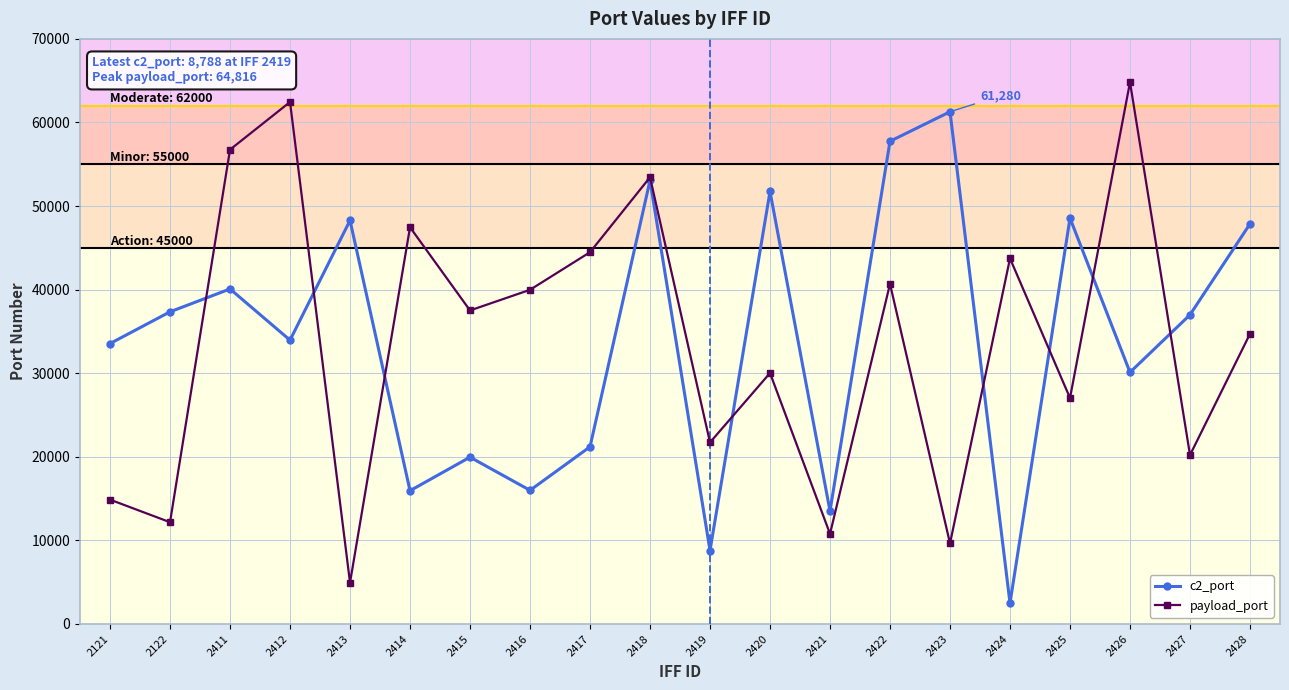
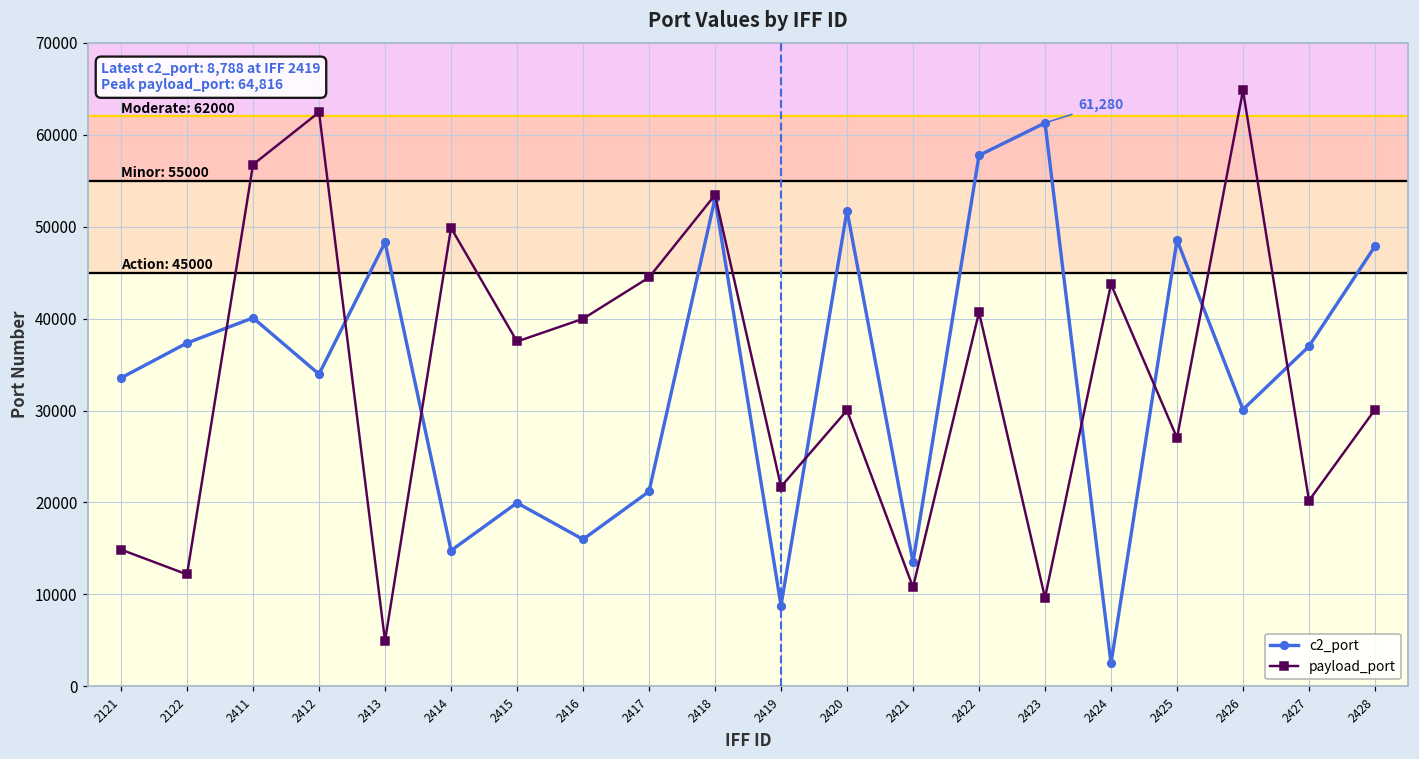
  {
    "c2_port": {
      "2121": 34000,
      "2122": 37000,
      "2411": 40000,
      "2412": 34000,
      "2413": 48000,
-     "2414": 16000,
+     "2414": 15000,
      "2415": 20000,
      "2416": 16000,
      "2417": 21000,
      "2418": 53000,
      "2419": 9000,
      "2420": 52000,
      "2421": 14000,
      "2422": 58000,
      "2424": 2000,
      "2425": 49000,
      "2426": 30000,
      "2427": 37000,
      "2428": 48000
    },
    "payload_port": {
      "2121": 15000,
      "2122": 12000,
      "2411": 57000,
      "2413": 5000,
-     "2414": 47000,
+     "2414": 50000,
      "2415": 38000,
      "2416": 40000,
      "2417": 44000,
      "2418": 53000,
      "2419": 22000,
      "2420": 30000,
      "2421": 11000,
      "2422": 41000,
      "2423": 10000,
      "2424": 44000,
      "2425": 27000,
      "2426": 65000,
      "2427": 20000,
-     "2428": 35000
+     "2428": 30000
    }
  }
